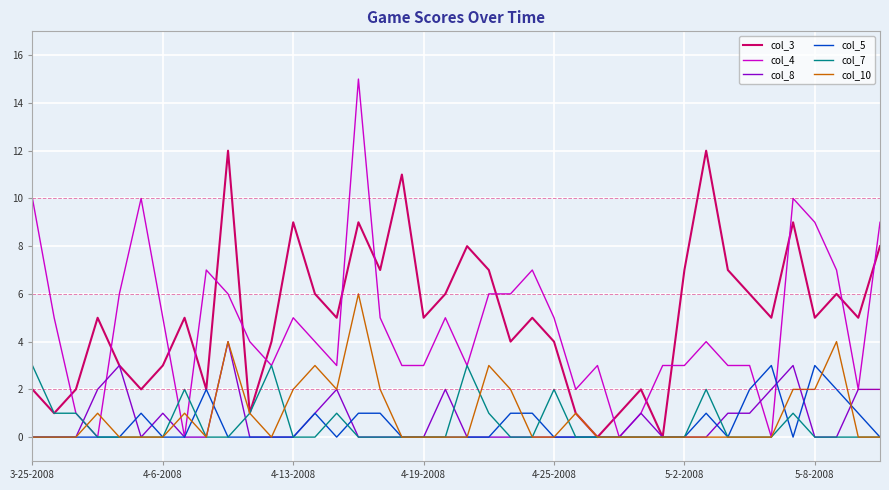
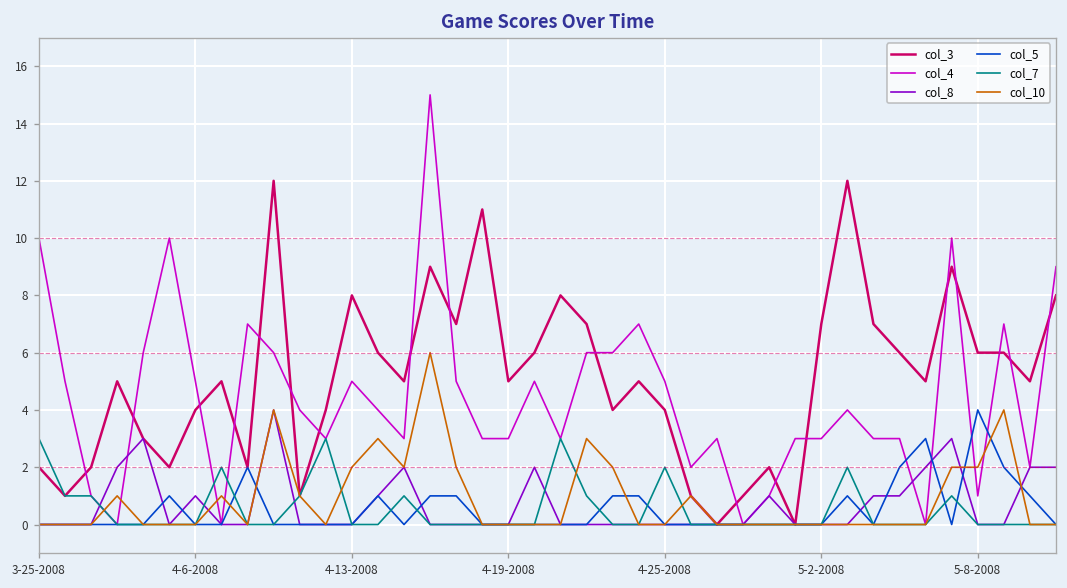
  {
    "col_3": {
      "3-25-2008": 2,
-     "4-6-2008": 3,
-     "4-13-2008": 9,
+     "4-6-2008": 4,
+     "4-13-2008": 8,
      "4-19-2008": 5,
      "4-25-2008": 4,
      "5-2-2008": 7,
-     "5-8-2008": 5
+     "5-8-2008": 6
    },
    "col_4": {
      "3-25-2008": 10,
      "4-6-2008": 5,
      "4-13-2008": 5,
      "4-19-2008": 3,
      "4-25-2008": 5,
      "5-2-2008": 3,
-     "5-8-2008": 9
+     "5-8-2008": 1
    },
    "col_8": {
      "4-6-2008": 1
    },
    "col_5": {
-     "5-8-2008": 3
+     "5-8-2008": 4
    },
    "col_7": {
      "3-25-2008": 3,
      "4-25-2008": 2
    },
    "col_10": {
      "4-13-2008": 2,
      "5-8-2008": 2
    }
  }
